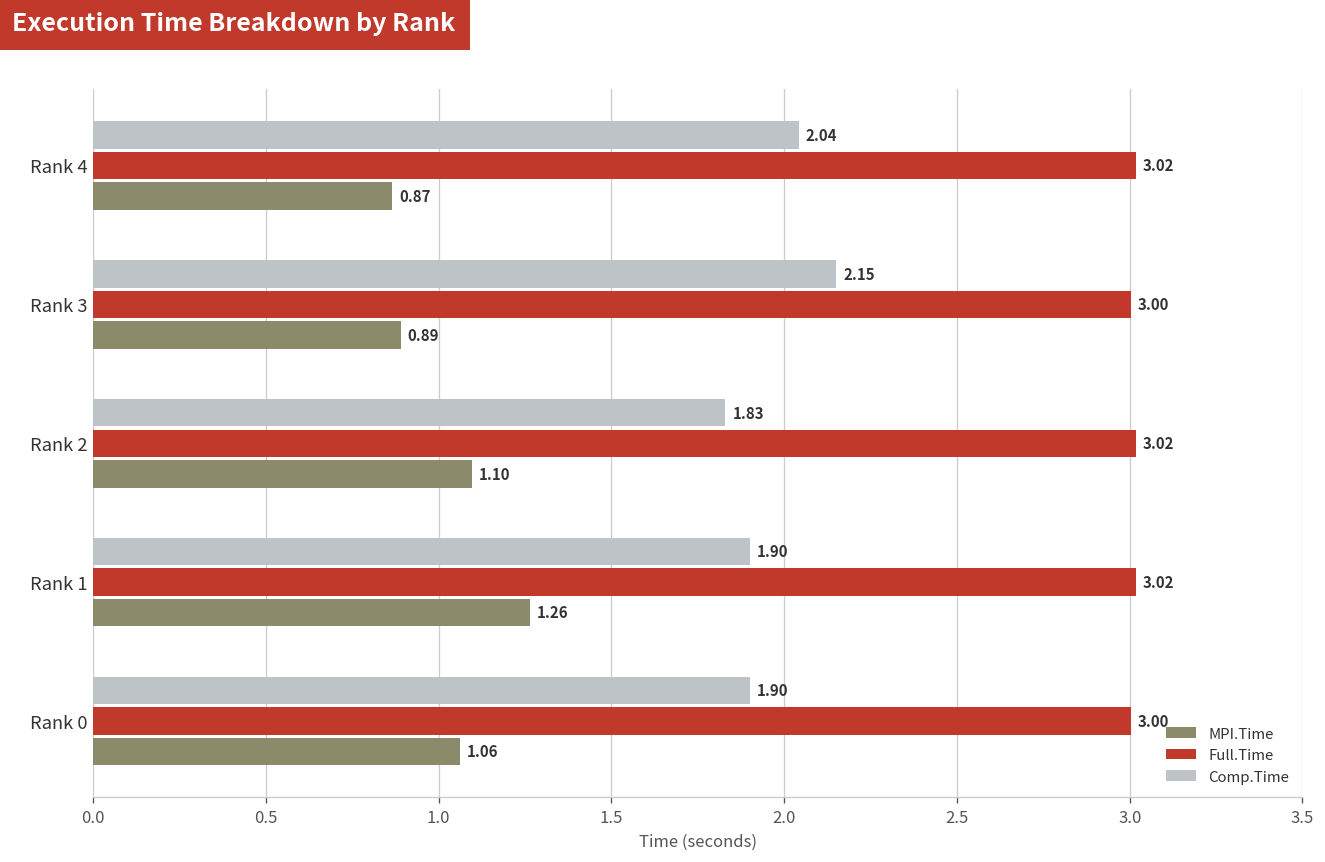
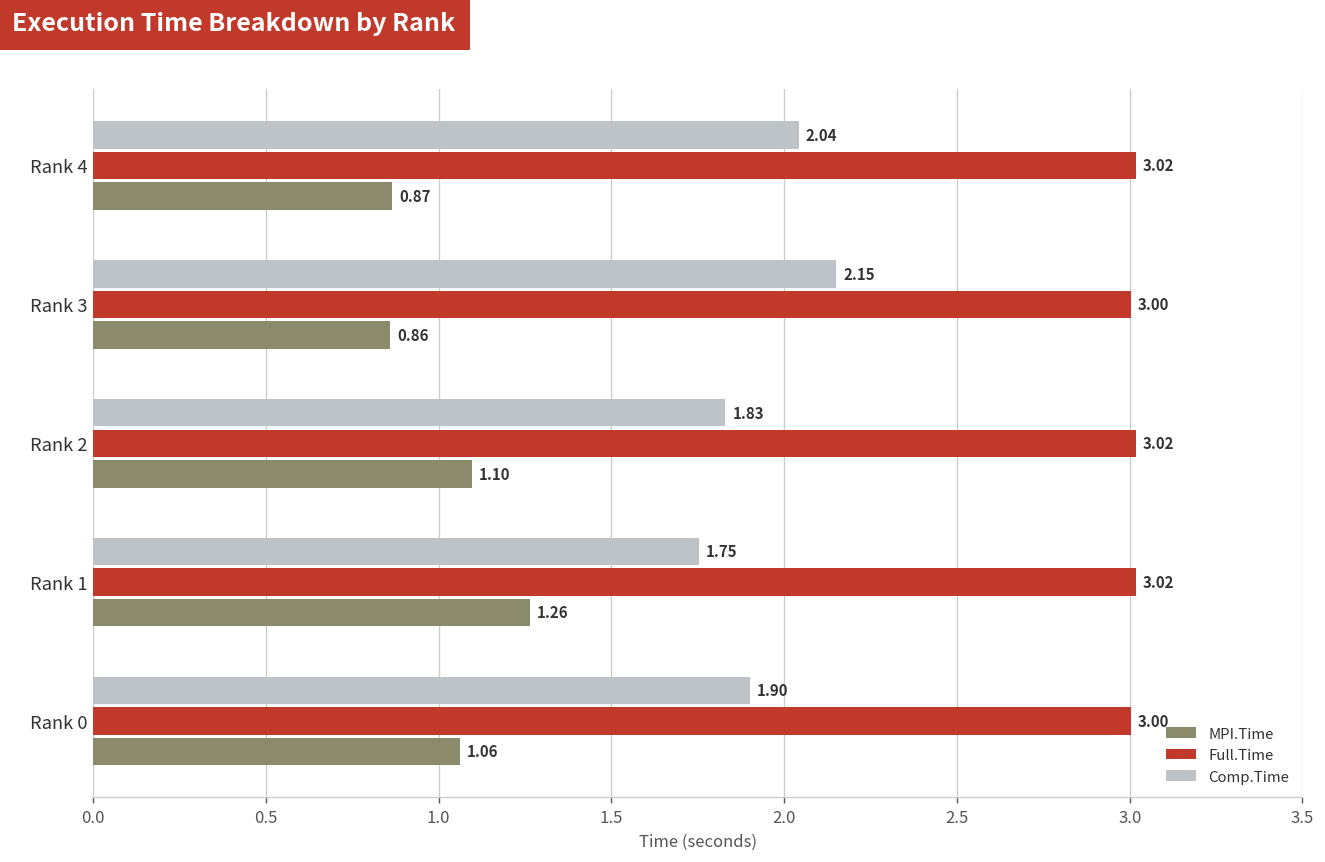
  {
    "MPI.Time": {
      "Rank 4": 0.87,
-     "Rank 3": 0.89,
+     "Rank 3": 0.86,
      "Rank 2": 1.10,
      "Rank 1": 1.26,
      "Rank 0": 1.06
    },
    "Full.Time": {
      "Rank 4": 3.02,
      "Rank 3": 3.00,
      "Rank 2": 3.02,
      "Rank 1": 3.02,
      "Rank 0": 3.00
    },
    "Comp.Time": {
      "Rank 4": 2.04,
      "Rank 3": 2.15,
      "Rank 2": 1.83,
-     "Rank 1": 1.90,
+     "Rank 1": 1.75,
      "Rank 0": 1.90
    }
  }
